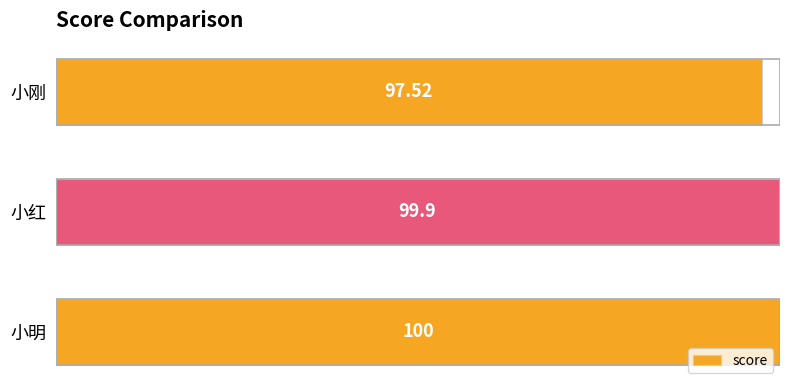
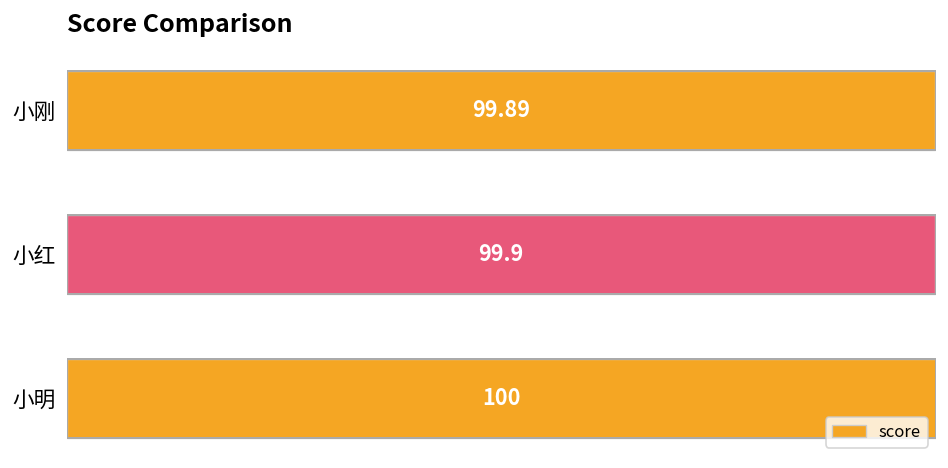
  {
-   "小刚": 97.52,
+   "小刚": 99.89,
    "小红": 99.9,
    "小明": 100
  }
